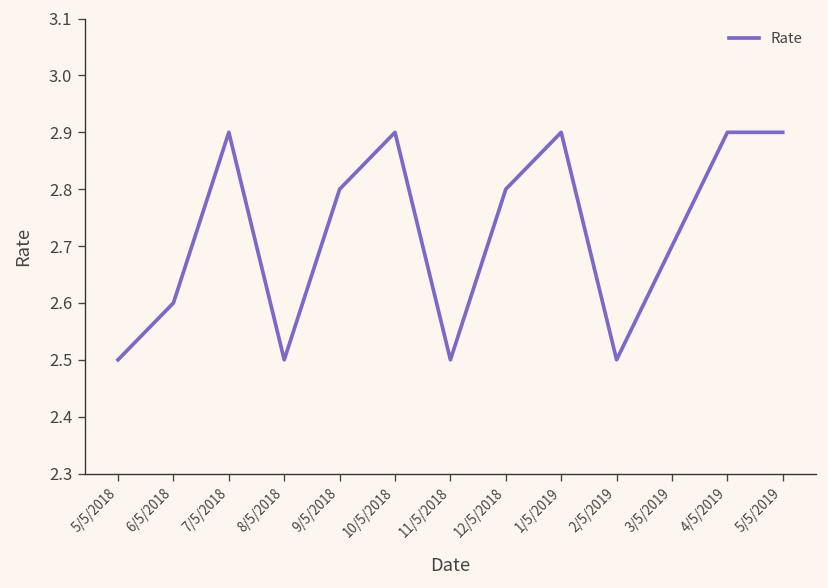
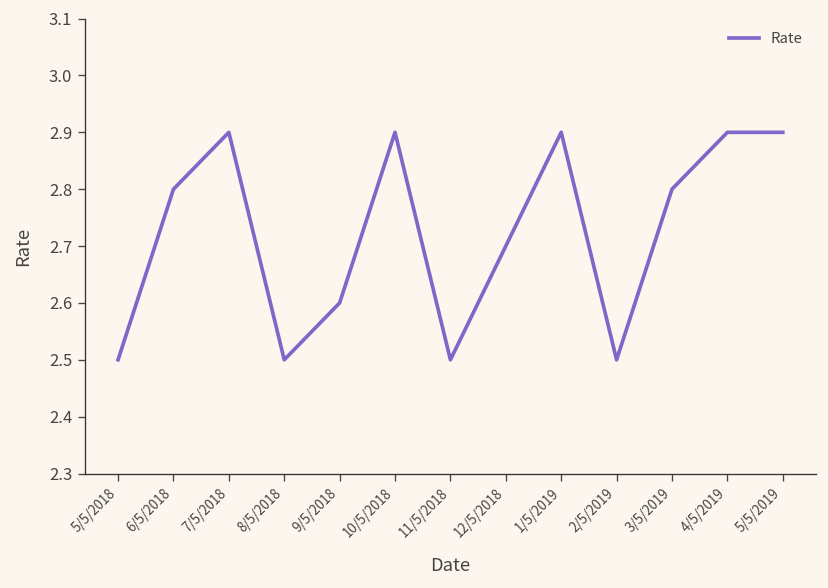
  {
    "5/5/2018": 2.5,
-   "6/5/2018": 2.6,
+   "6/5/2018": 2.8,
    "7/5/2018": 2.9,
    "8/5/2018": 2.5,
-   "9/5/2018": 2.8,
+   "9/5/2018": 2.6,
    "10/5/2018": 2.9,
    "11/5/2018": 2.5,
-   "12/5/2018": 2.8,
+   "12/5/2018": 2.7,
    "1/5/2019": 2.9,
    "2/5/2019": 2.5,
-   "3/5/2019": 2.7,
+   "3/5/2019": 2.8,
    "4/5/2019": 2.9,
    "5/5/2019": 2.9
  }
